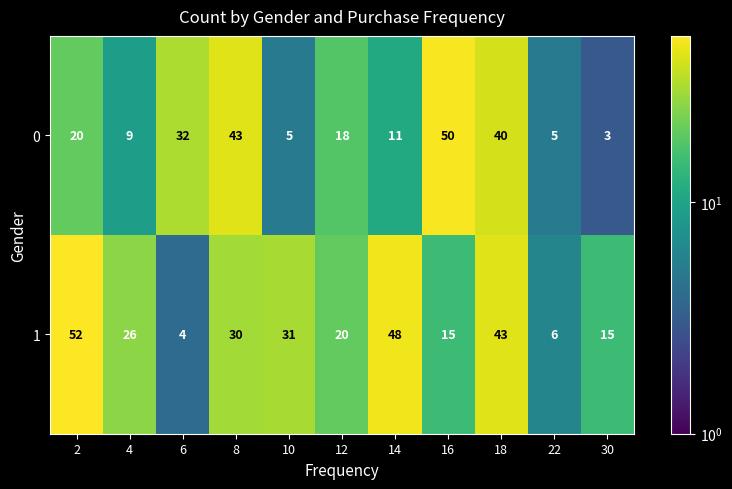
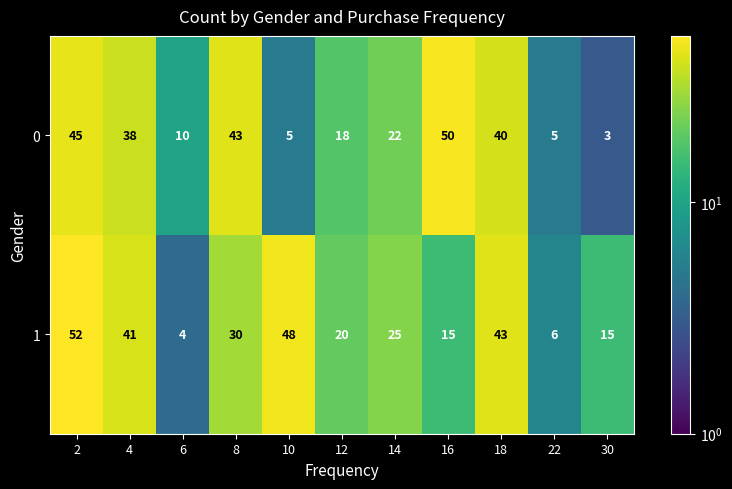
  {
    "0": {
-     "2": 20,
-     "4": 9,
-     "6": 32,
+     "2": 45,
+     "4": 38,
+     "6": 10,
      "8": 43,
      "10": 5,
      "12": 18,
-     "14": 11,
+     "14": 22,
      "16": 50,
      "18": 40,
      "22": 5,
      "30": 3
    },
    "1": {
      "2": 52,
-     "4": 26,
+     "4": 41,
      "6": 4,
      "8": 30,
-     "10": 31,
+     "10": 48,
      "12": 20,
-     "14": 48,
+     "14": 25,
      "16": 15,
      "18": 43,
      "22": 6,
      "30": 15
    }
  }
